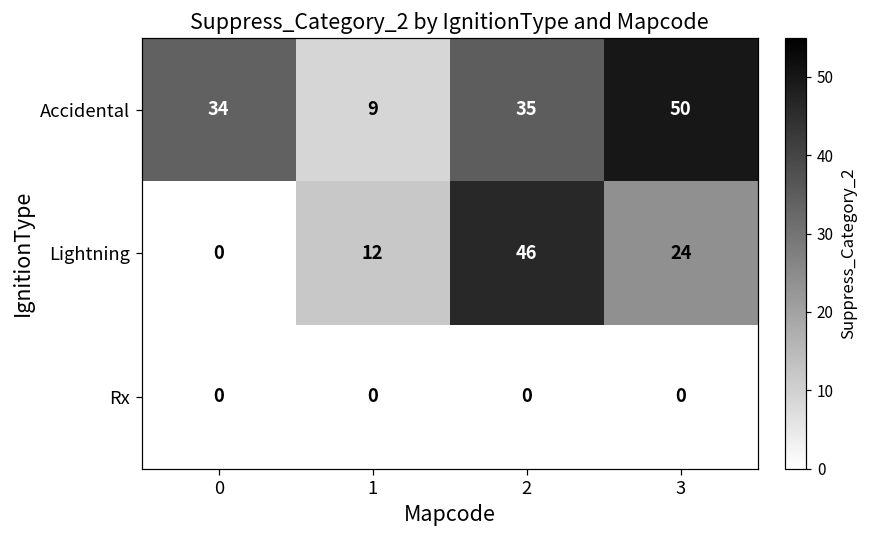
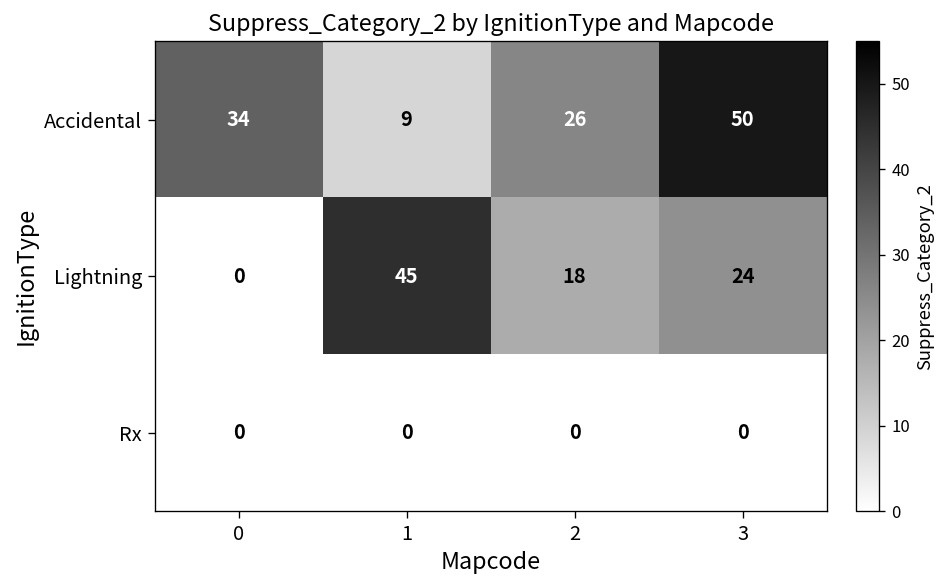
  {
    "Accidental": {
      "0": 34,
      "1": 9,
-     "2": 35,
+     "2": 26,
      "3": 50
    },
    "Lightning": {
      "0": 0,
-     "1": 12,
-     "2": 46,
+     "1": 45,
+     "2": 18,
      "3": 24
    },
    "Rx": {
      "0": 0,
      "1": 0,
      "2": 0,
      "3": 0
    }
  }
